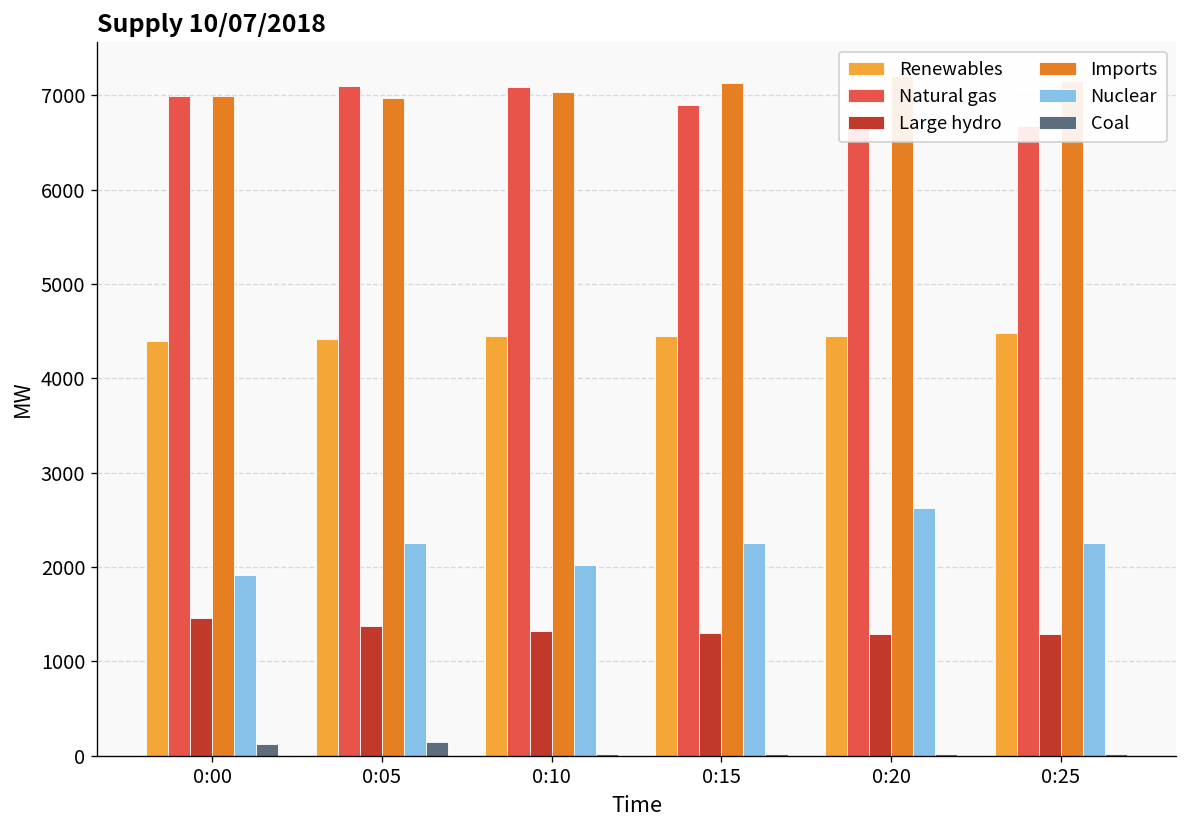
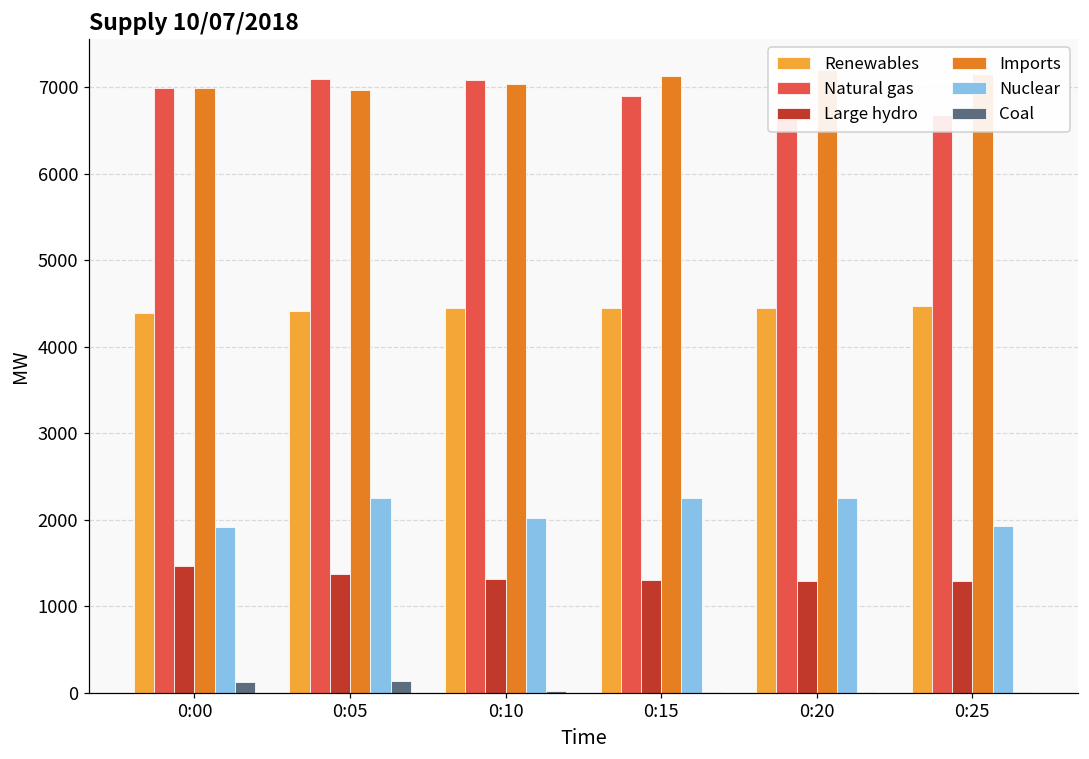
  {
    "Nuclear": {
      "0:00": 1900,
      "0:05": 2300,
      "0:10": 2000,
      "0:15": 2300,
-     "0:20": 2600,
-     "0:25": 2300
+     "0:20": 2300,
+     "0:25": 1900
    },
    "Coal": {
      "0:00": 100,
      "0:05": 100
    }
  }
